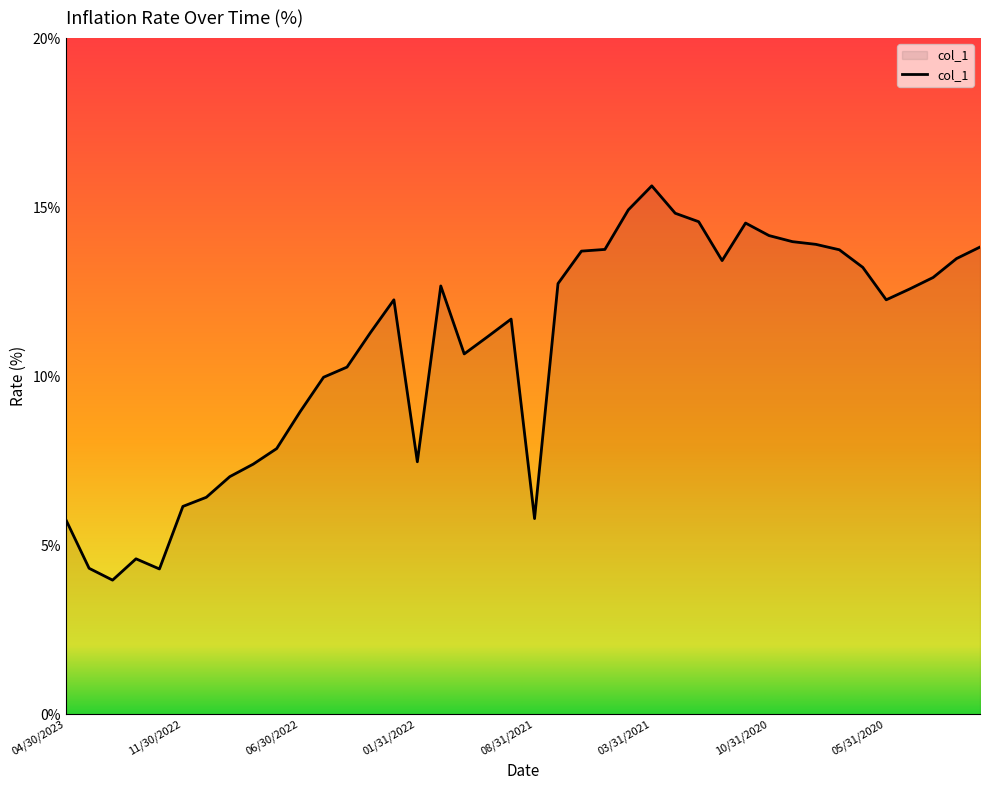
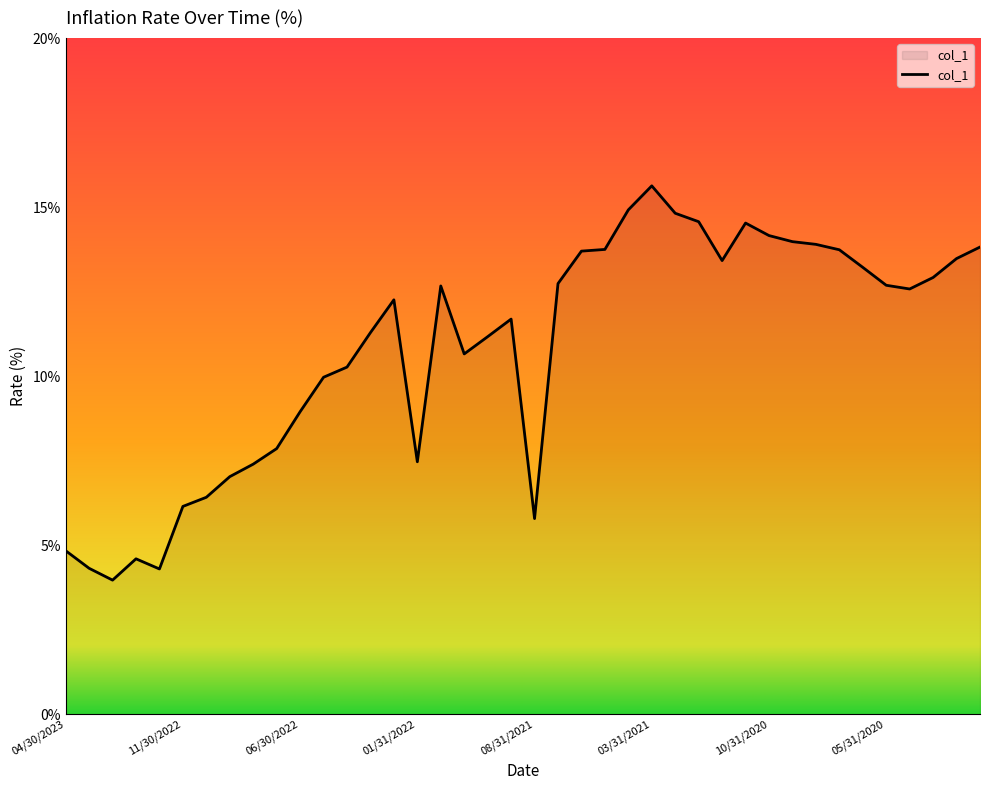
  {
-   "04/30/2023": "5.8%",
+   "04/30/2023": "4.8%",
    "11/30/2022": "6.2%",
    "06/30/2022": "9.0%",
    "01/31/2022": "7.5%",
    "08/31/2021": "5.8%",
    "03/31/2021": "15.6%",
    "10/31/2020": "14.2%",
-   "05/31/2020": "12.3%"
+   "05/31/2020": "12.7%"
  }
